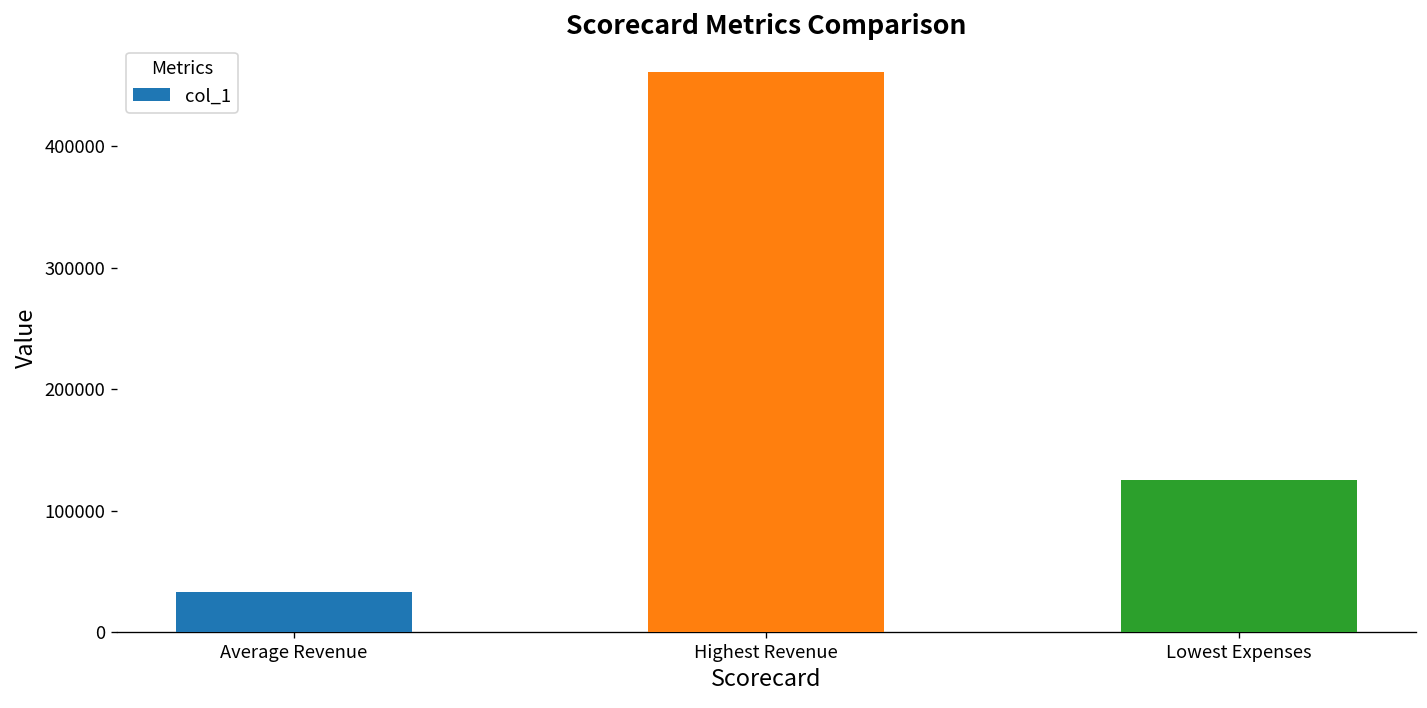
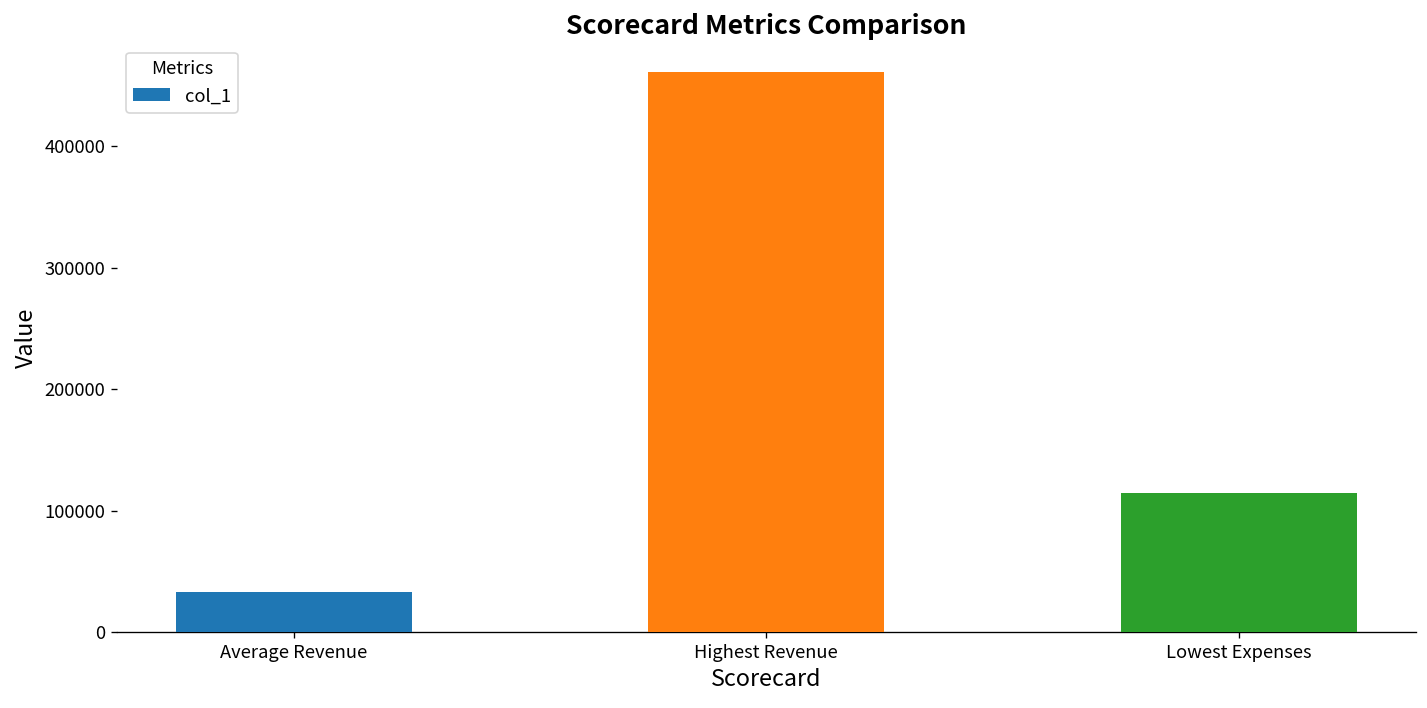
  {
    "Average Revenue": 33000,
    "Highest Revenue": 461000,
-   "Lowest Expenses": 125000
+   "Lowest Expenses": 114000
  }
